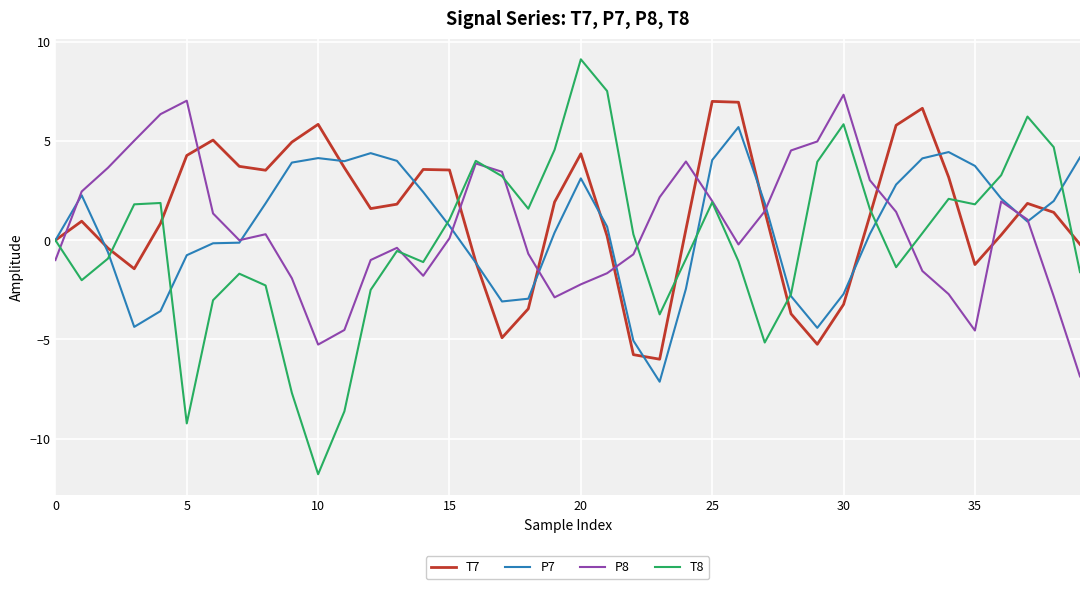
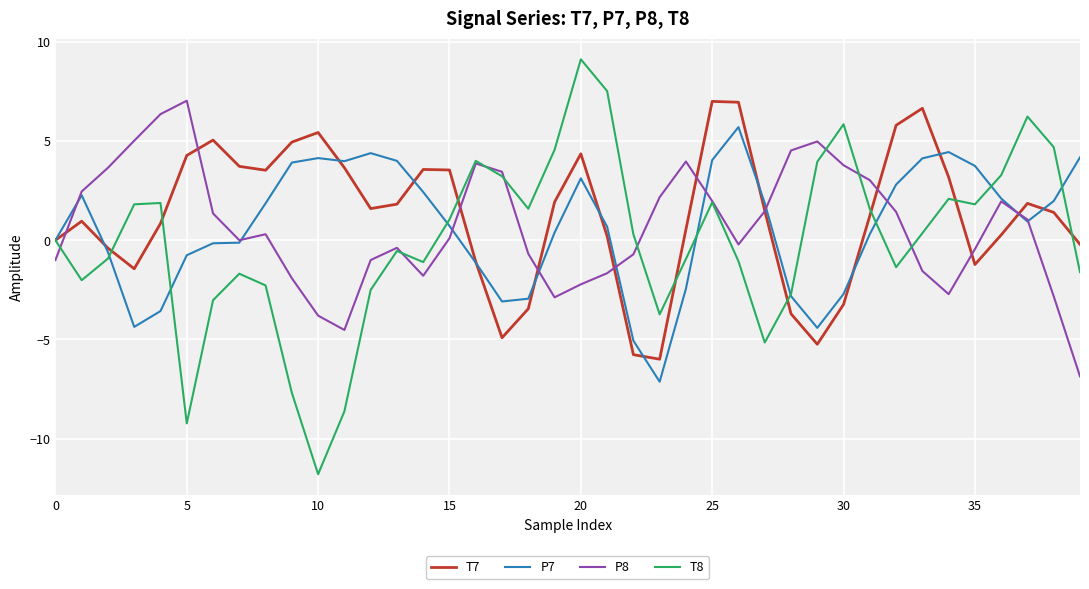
  {
    "T7": {
      "5": 4.3,
-     "10": 5.8,
+     "10": 5.4,
      "15": 3.5,
      "20": 4.4,
      "25": 7.0,
      "30": -3.2,
      "35": -1.2
    },
    "P7": {
      "5": -0.8,
      "10": 4.1,
      "15": 0.7,
      "20": 3.1,
      "25": 4.0,
      "30": -2.7,
      "35": 3.7
    },
    "P8": {
      "0": -1.0,
      "5": 7.0,
-     "10": -5.3,
+     "10": -3.8,
      "15": 0.1,
      "20": -2.2,
-     "30": 7.3,
-     "35": -4.6
+     "30": 3.8,
+     "35": -0.4
    },
    "T8": {
      "5": -9.2,
      "10": -11.8,
      "15": 1.0,
      "20": 9.1,
      "30": 5.8,
      "35": 1.8
    }
  }
